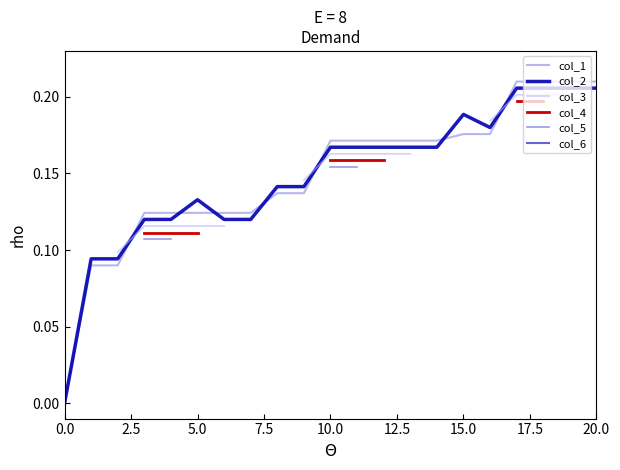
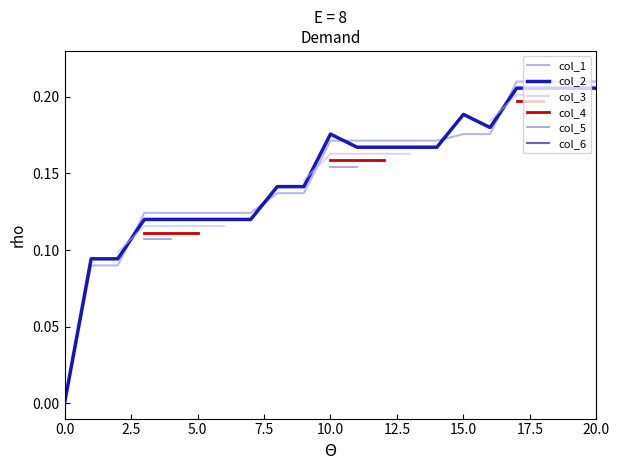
  {
    "col_2": {
-     "5.0": 0.133,
-     "10.0": 0.167,
+     "5.0": 0.120,
+     "10.0": 0.176,
      "15.0": 0.189,
      "20.0": 0.206
    },
    "col_4": {
      "5.0": 0.111,
      "10.0": 0.159
    },
    "col_5": {
      "10.0": 0.154
    },
    "col_6": {
      "10.0": 0.150
    }
  }
